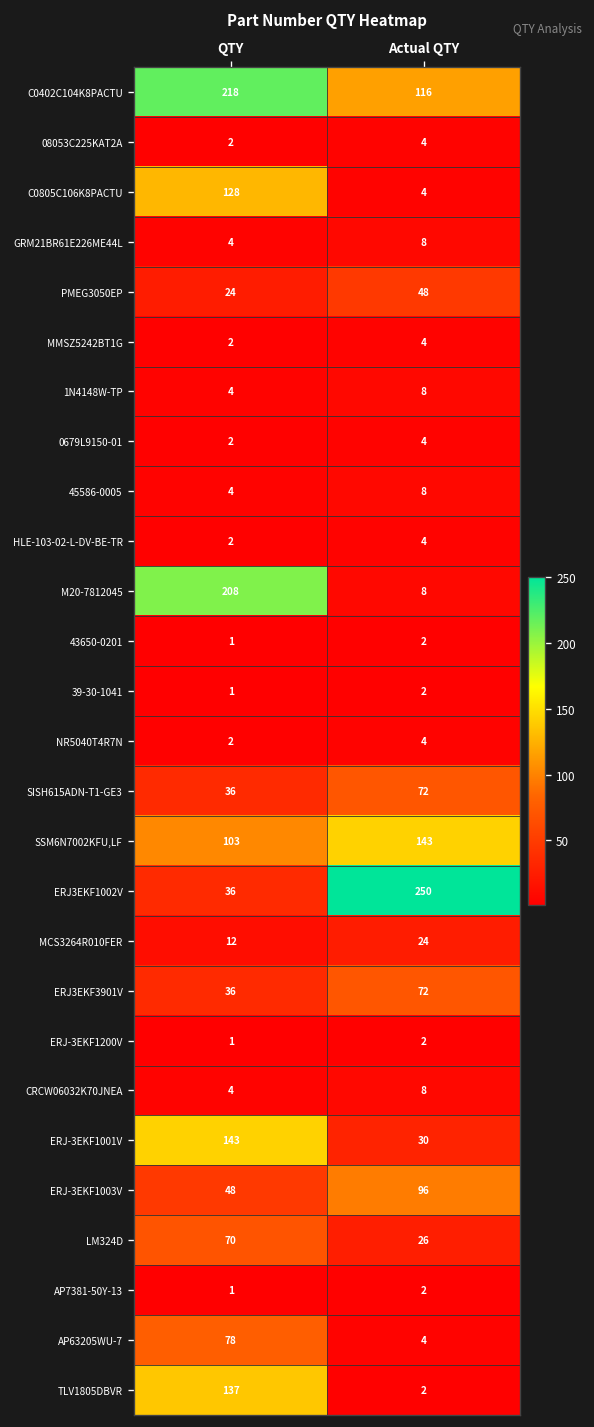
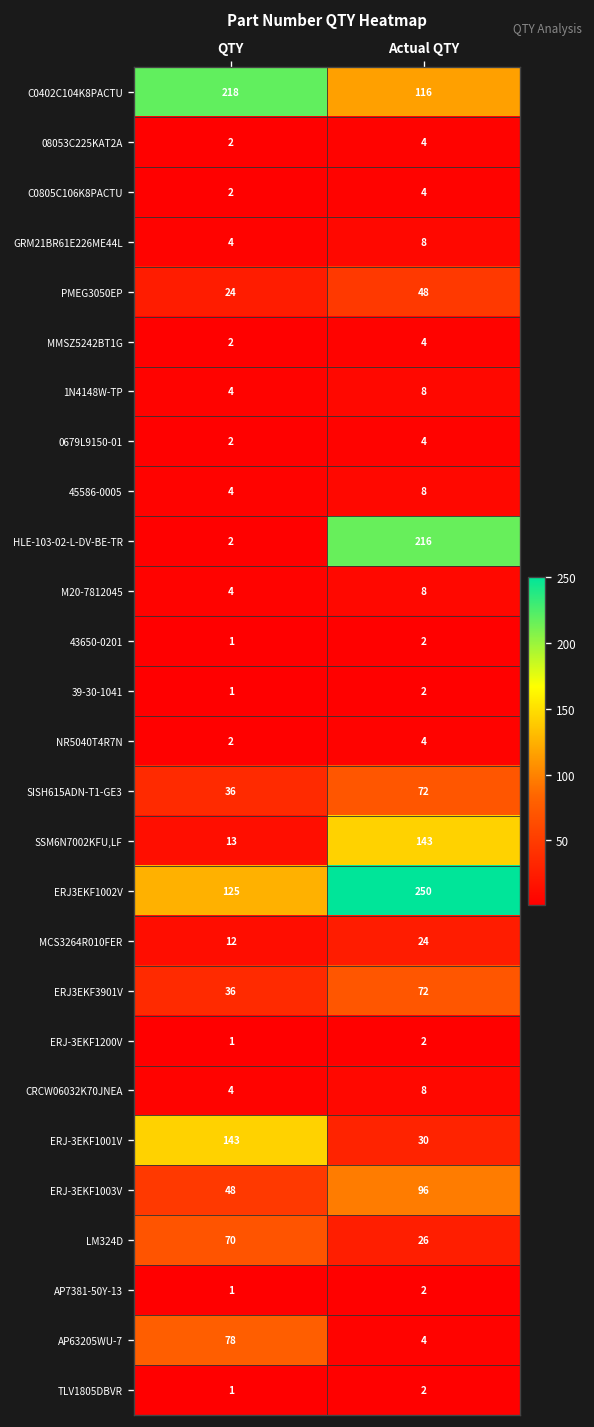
  {
    "C0402C104K8PACTU": {
      "QTY": 218,
      "Actual QTY": 116
    },
    "08053C225KAT2A": {
      "QTY": 2,
      "Actual QTY": 4
    },
    "C0805C106K8PACTU": {
-     "QTY": 128,
+     "QTY": 2,
      "Actual QTY": 4
    },
    "GRM21BR61E226ME44L": {
      "QTY": 4,
      "Actual QTY": 8
    },
    "PMEG3050EP": {
      "QTY": 24,
      "Actual QTY": 48
    },
    "MMSZ5242BT1G": {
      "QTY": 2,
      "Actual QTY": 4
    },
    "1N4148W-TP": {
      "QTY": 4,
      "Actual QTY": 8
    },
    "0679L9150-01": {
      "QTY": 2,
      "Actual QTY": 4
    },
    "45586-0005": {
      "QTY": 4,
      "Actual QTY": 8
    },
    "HLE-103-02-L-DV-BE-TR": {
      "QTY": 2,
-     "Actual QTY": 4
+     "Actual QTY": 216
    },
    "M20-7812045": {
-     "QTY": 208,
+     "QTY": 4,
      "Actual QTY": 8
    },
    "43650-0201": {
      "QTY": 1,
      "Actual QTY": 2
    },
    "39-30-1041": {
      "QTY": 1,
      "Actual QTY": 2
    },
    "NR5040T4R7N": {
      "QTY": 2,
      "Actual QTY": 4
    },
    "SISH615ADN-T1-GE3": {
      "QTY": 36,
      "Actual QTY": 72
    },
    "SSM6N7002KFU,LF": {
-     "QTY": 103,
+     "QTY": 13,
      "Actual QTY": 143
    },
    "ERJ3EKF1002V": {
-     "QTY": 36,
+     "QTY": 125,
      "Actual QTY": 250
    },
    "MCS3264R010FER": {
      "QTY": 12,
      "Actual QTY": 24
    },
    "ERJ3EKF3901V": {
      "QTY": 36,
      "Actual QTY": 72
    },
    "ERJ-3EKF1200V": {
      "QTY": 1,
      "Actual QTY": 2
    },
    "CRCW06032K70JNEA": {
      "QTY": 4,
      "Actual QTY": 8
    },
    "ERJ-3EKF1001V": {
      "QTY": 143,
      "Actual QTY": 30
    },
    "ERJ-3EKF1003V": {
      "QTY": 48,
      "Actual QTY": 96
    },
    "LM324D": {
      "QTY": 70,
      "Actual QTY": 26
    },
    "AP7381-50Y-13": {
      "QTY": 1,
      "Actual QTY": 2
    },
    "AP63205WU-7": {
      "QTY": 78,
      "Actual QTY": 4
    },
    "TLV1805DBVR": {
-     "QTY": 137,
+     "QTY": 1,
      "Actual QTY": 2
    }
  }
